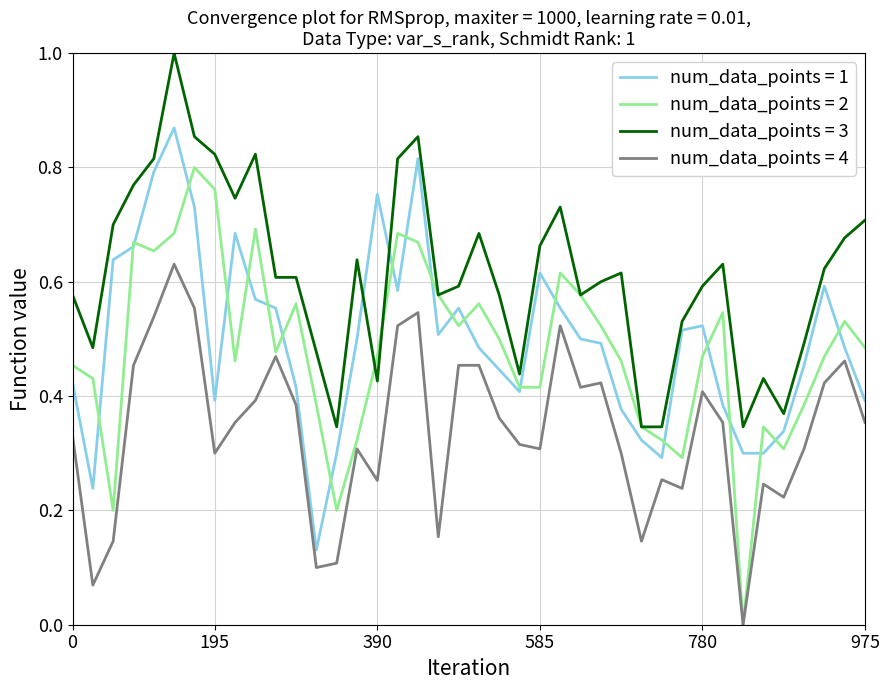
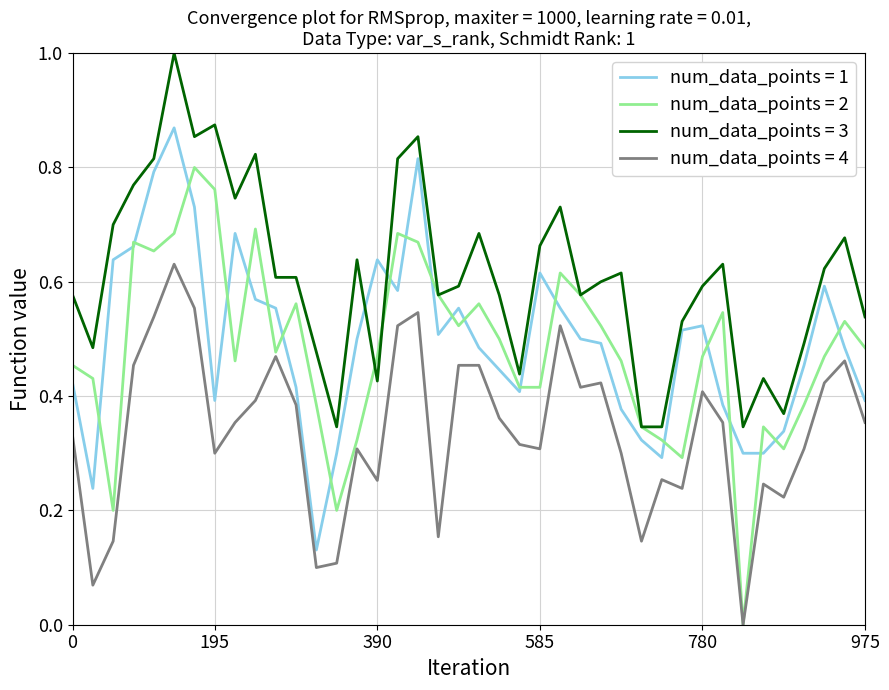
  {
    "num_data_points = 1": {
      "0": 0.42,
      "195": 0.39,
-     "390": 0.75,
+     "390": 0.64,
      "585": 0.62,
      "780": 0.52,
      "975": 0.39
    },
    "num_data_points = 2": {
      "0": 0.45,
      "195": 0.76,
      "390": 0.47,
      "585": 0.42,
      "780": 0.47,
      "975": 0.48
    },
    "num_data_points = 3": {
      "0": 0.58,
-     "195": 0.82,
+     "195": 0.87,
      "390": 0.43,
      "585": 0.66,
      "780": 0.59,
-     "975": 0.71
+     "975": 0.54
    },
    "num_data_points = 4": {
      "0": 0.33,
      "195": 0.30,
      "390": 0.25,
      "585": 0.31,
      "780": 0.41,
      "975": 0.35
    }
  }
